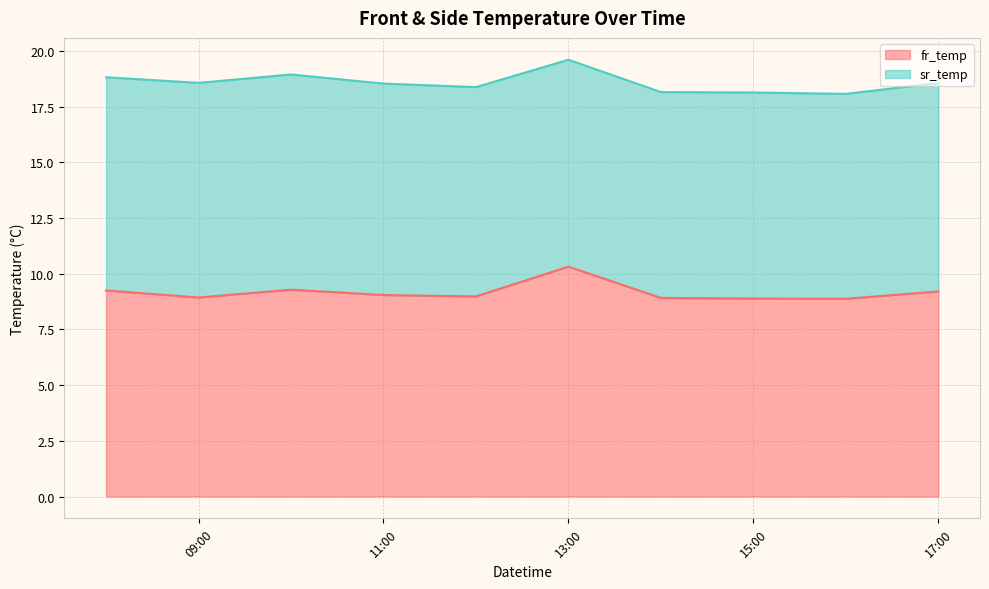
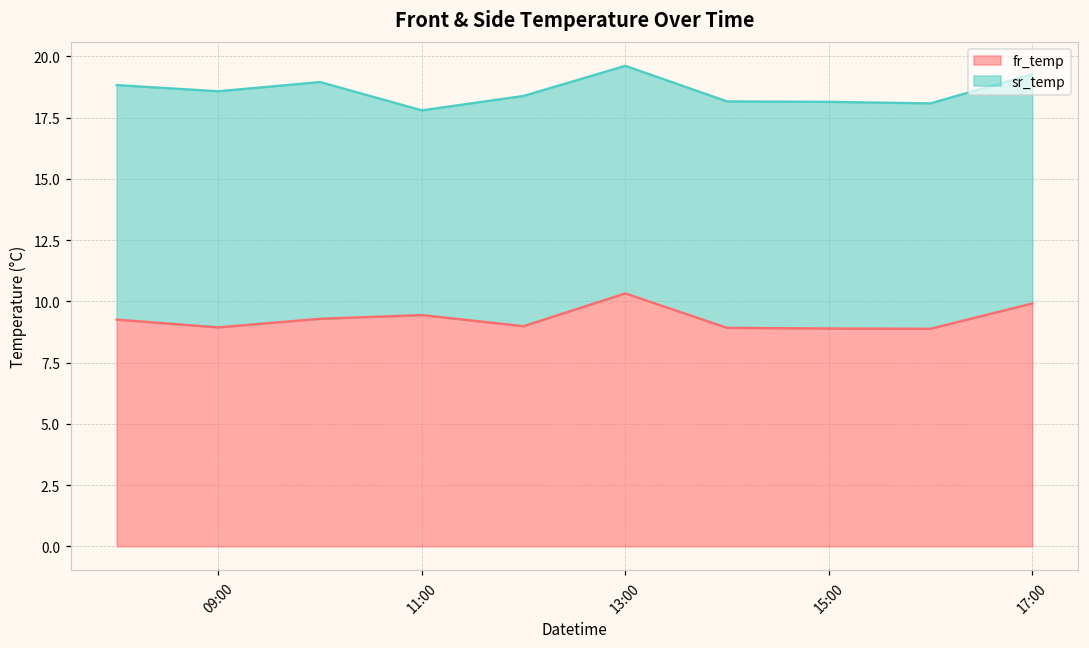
  {
    "fr_temp": {
      "09:00": 8.9,
-     "11:00": 9.0,
+     "11:00": 9.4,
      "13:00": 10.3,
      "15:00": 8.9,
-     "17:00": 9.2
+     "17:00": 9.9
    },
    "sr_temp": {
      "09:00": 9.6,
-     "11:00": 9.5,
+     "11:00": 8.4,
      "13:00": 9.3,
      "15:00": 9.3
    }
  }
